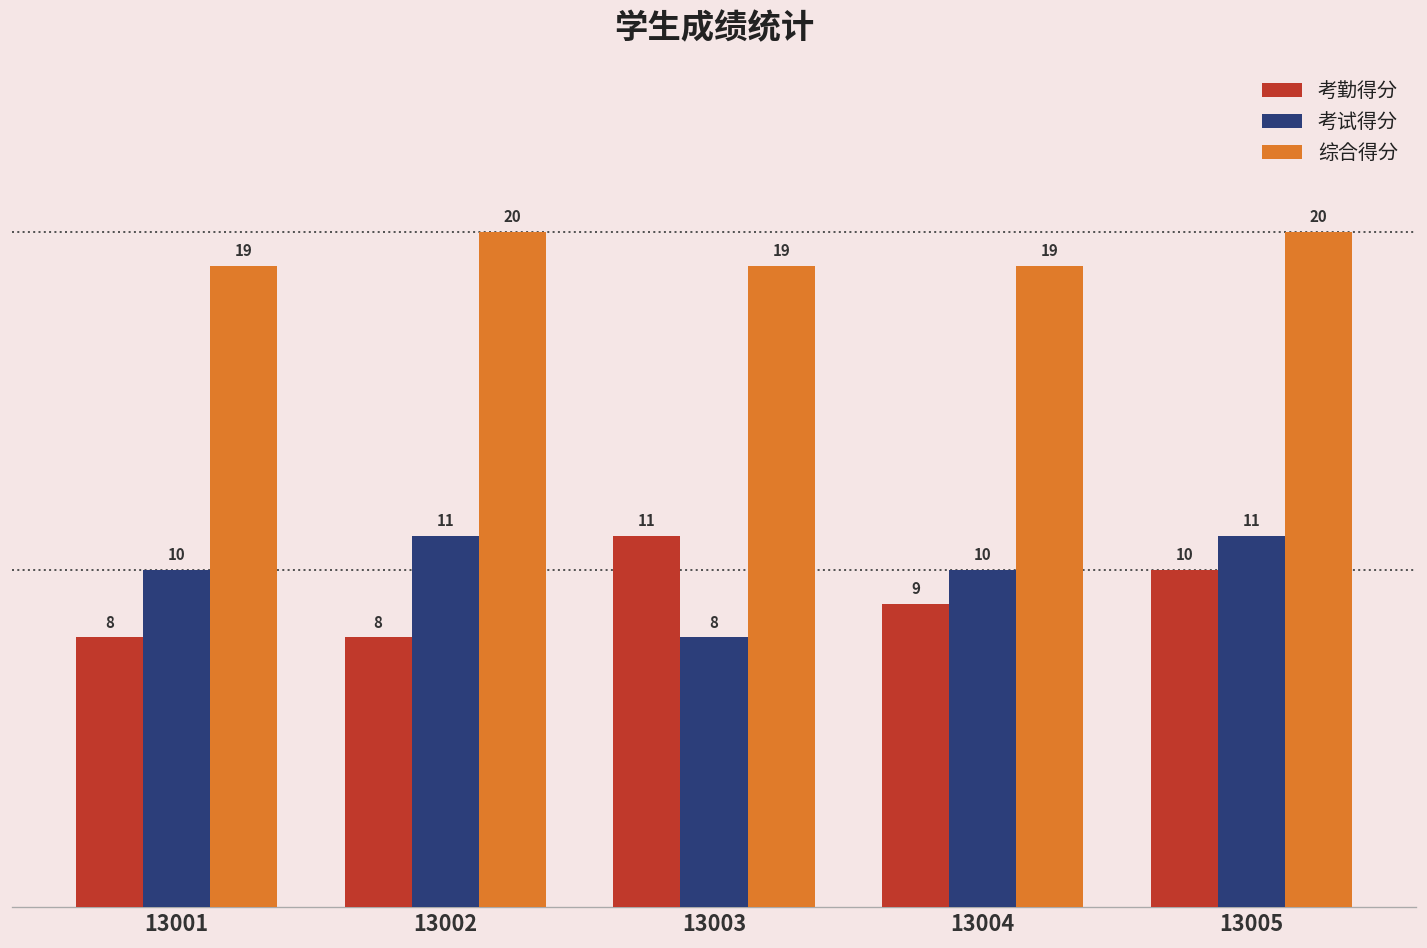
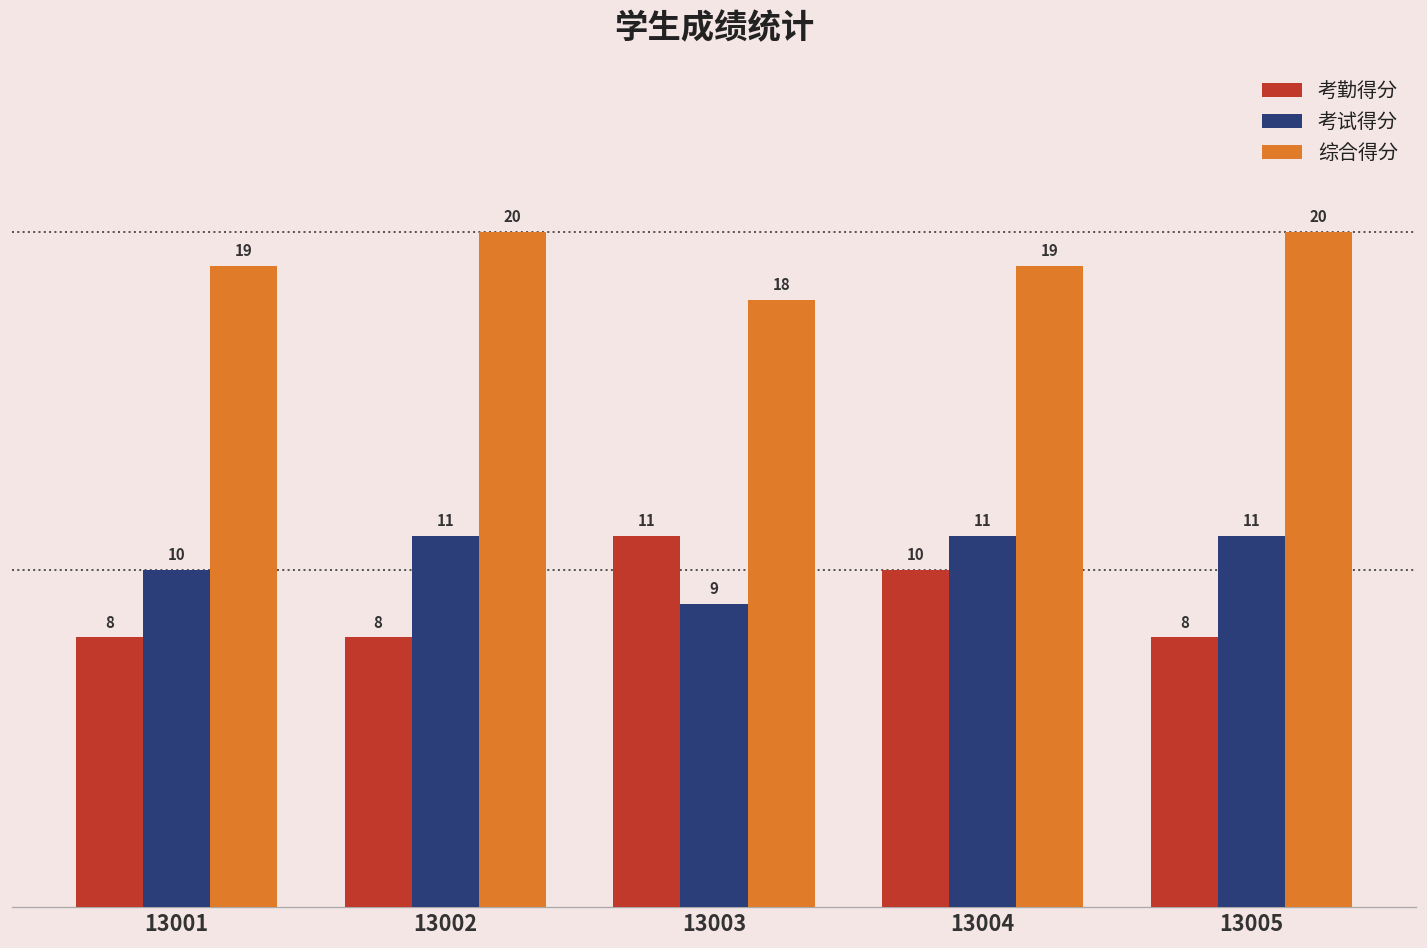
  {
    "考勤得分": {
      "13001": 8,
      "13002": 8,
      "13003": 11,
-     "13004": 9,
-     "13005": 10
+     "13004": 10,
+     "13005": 8
    },
    "考试得分": {
      "13001": 10,
      "13002": 11,
-     "13003": 8,
-     "13004": 10,
+     "13003": 9,
+     "13004": 11,
      "13005": 11
    },
    "综合得分": {
      "13001": 19,
      "13002": 20,
-     "13003": 19,
+     "13003": 18,
      "13004": 19,
      "13005": 20
    }
  }
